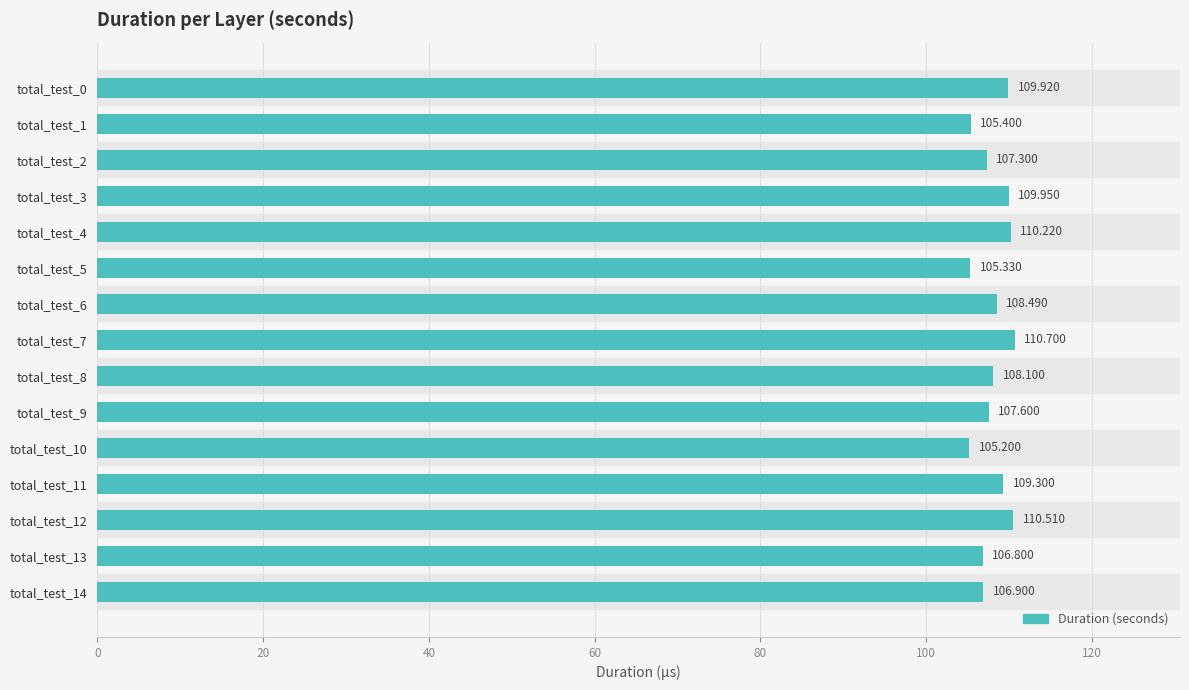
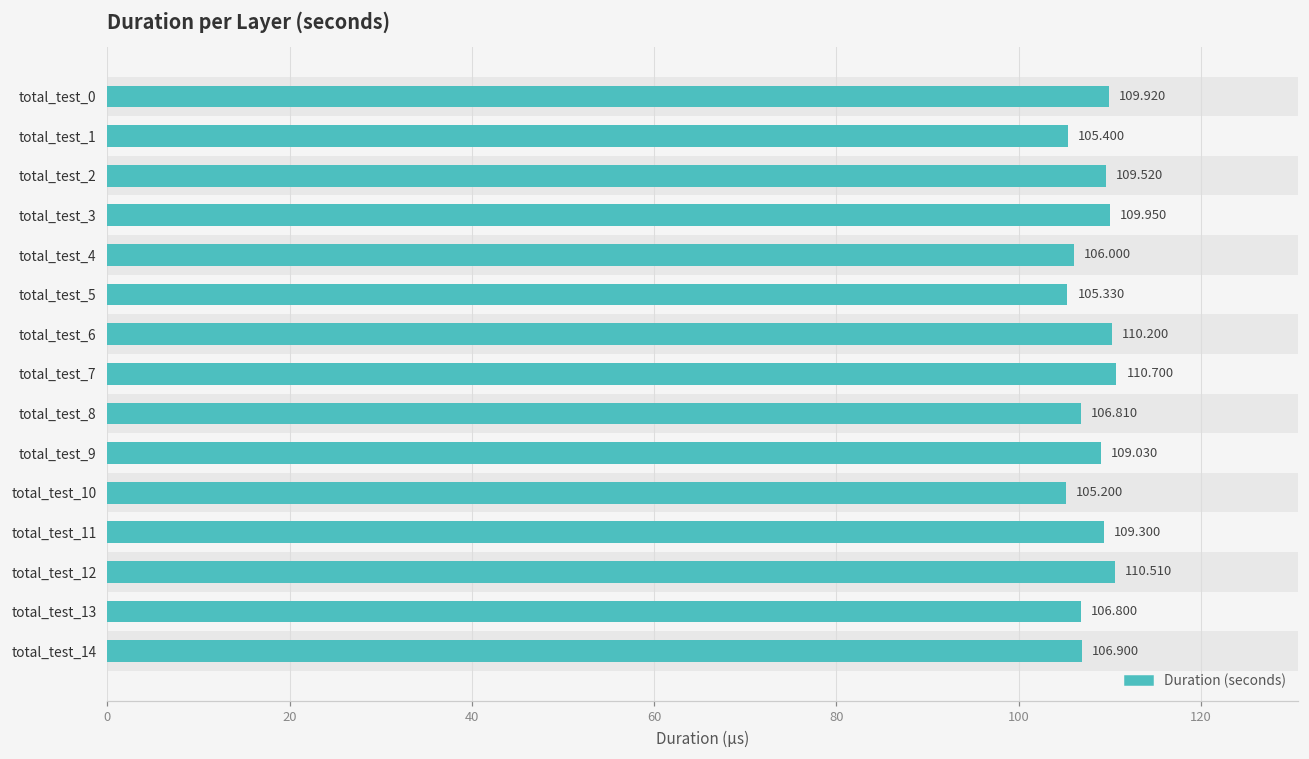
  {
    "total_test_0": 109.920,
    "total_test_1": 105.400,
-   "total_test_2": 107.300,
+   "total_test_2": 109.520,
    "total_test_3": 109.950,
-   "total_test_4": 110.220,
+   "total_test_4": 106.000,
    "total_test_5": 105.330,
-   "total_test_6": 108.490,
+   "total_test_6": 110.200,
    "total_test_7": 110.700,
-   "total_test_8": 108.100,
-   "total_test_9": 107.600,
+   "total_test_8": 106.810,
+   "total_test_9": 109.030,
    "total_test_10": 105.200,
    "total_test_11": 109.300,
    "total_test_12": 110.510,
    "total_test_13": 106.800,
    "total_test_14": 106.900
  }
